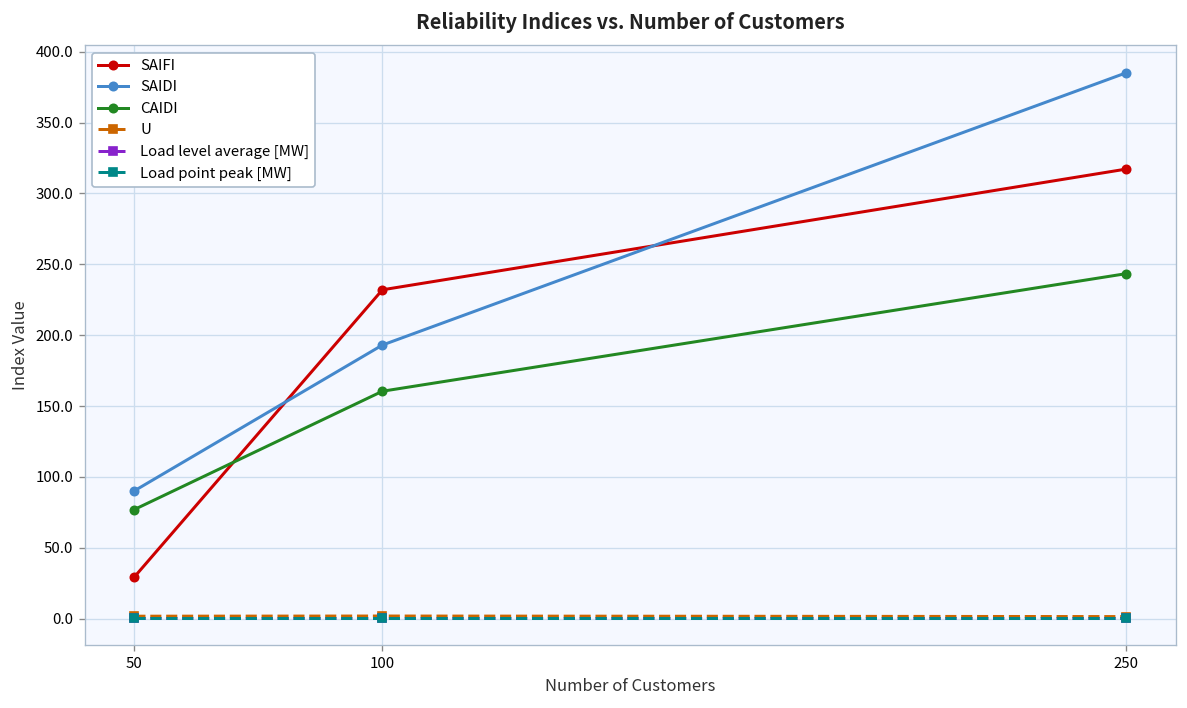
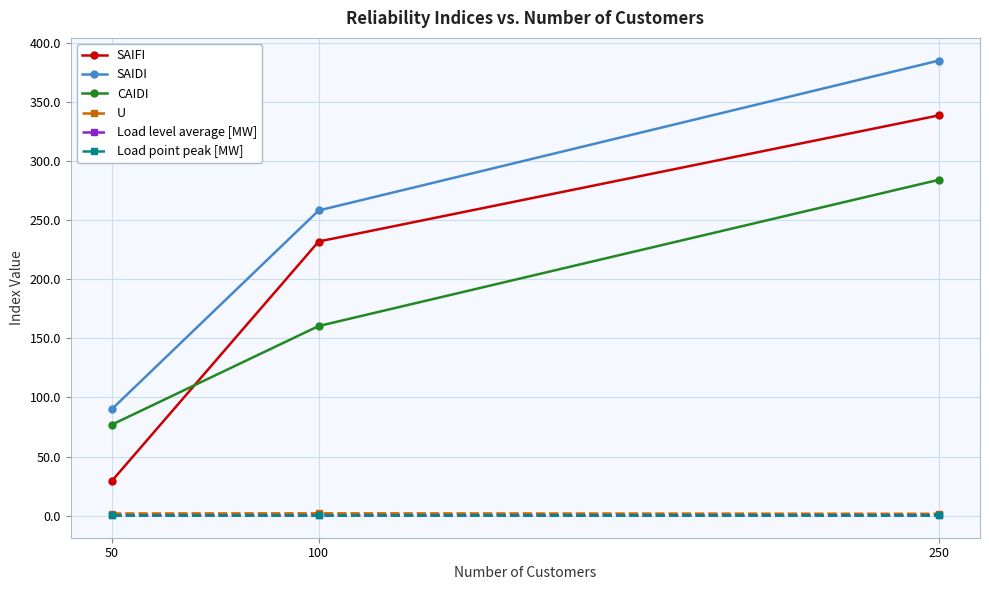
  {
    "SAIFI": {
      "50": 29,
      "100": 232,
-     "250": 317
+     "250": 339
    },
    "SAIDI": {
      "50": 90,
-     "100": 193,
+     "100": 258,
      "250": 385
    },
    "CAIDI": {
      "50": 77,
      "100": 160,
-     "250": 243
+     "250": 284
    }
  }
